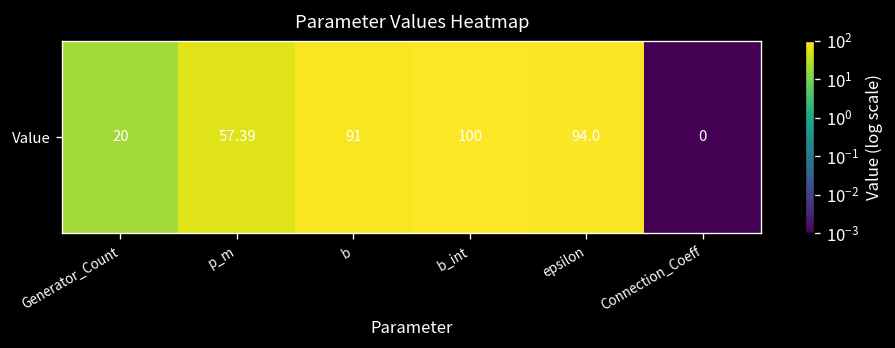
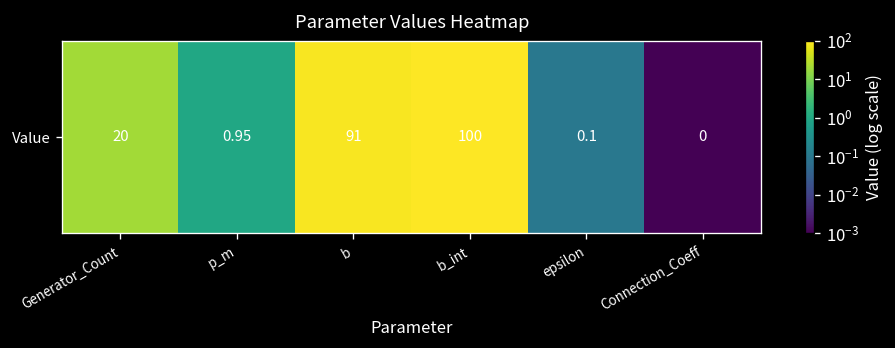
  {
    "Value": {
      "Generator_Count": 20,
-     "p_m": 57.39,
+     "p_m": 0.95,
      "b": 91,
      "b_int": 100,
-     "epsilon": 94.0,
+     "epsilon": 0.1,
      "Connection_Coeff": 0
    }
  }
